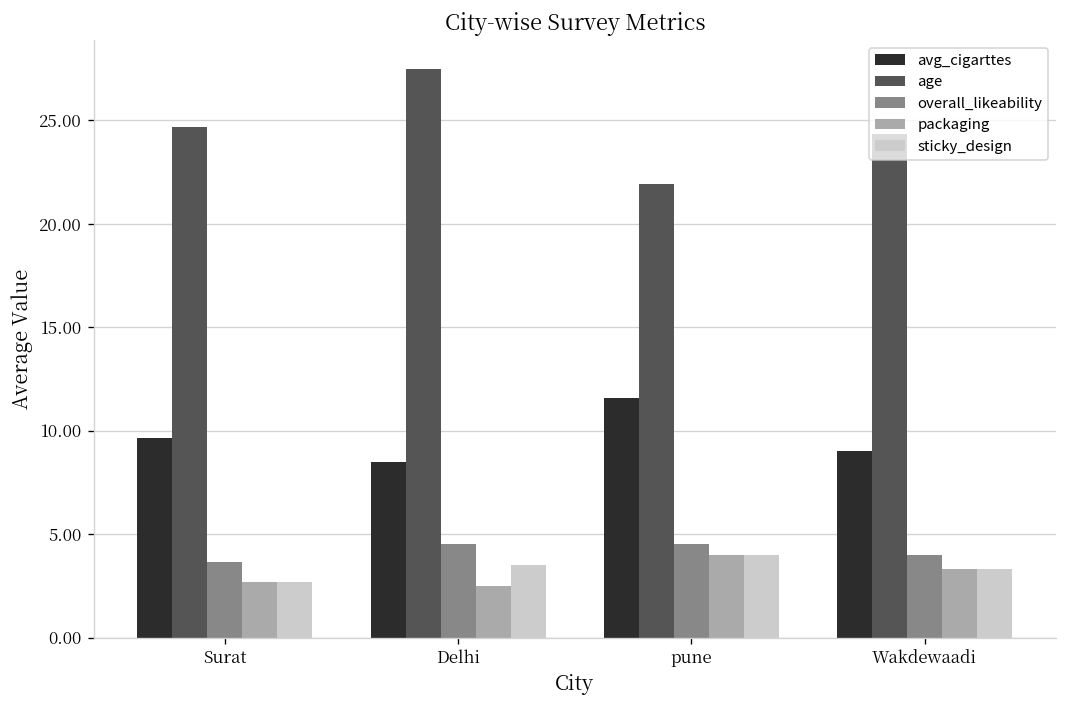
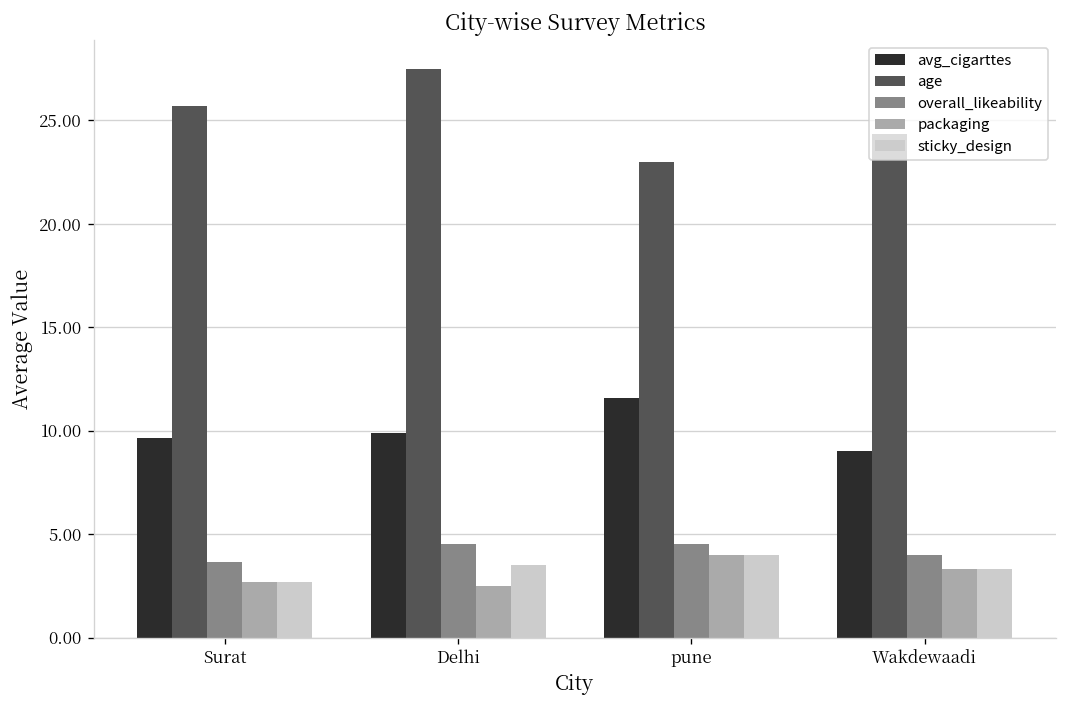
  {
    "avg_cigarttes": {
      "Surat": 9.7,
-     "Delhi": 8.5,
+     "Delhi": 9.9,
      "pune": 11.6,
      "Wakdewaadi": 9.0
    },
    "age": {
-     "Surat": 24.7,
+     "Surat": 25.7,
      "Delhi": 27.5,
-     "pune": 21.9
+     "pune": 23.0
    }
  }
